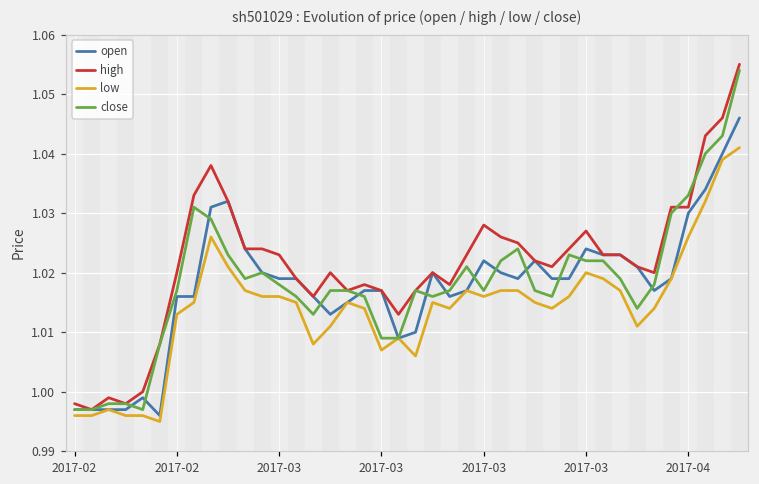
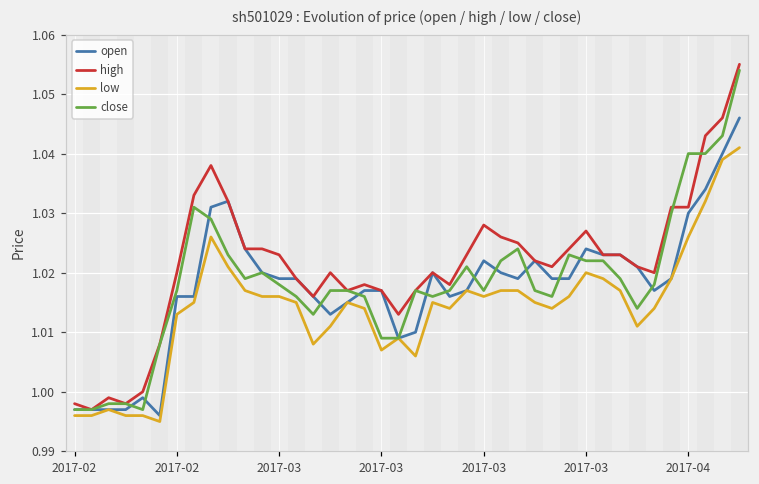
  {
    "open": {
      "2017-04": 1.030
    },
    "high": {
      "2017-04": 1.031
    },
    "low": {
      "2017-04": 1.026
    },
    "close": {
-     "2017-04": 1.033
+     "2017-04": 1.040
    }
  }
